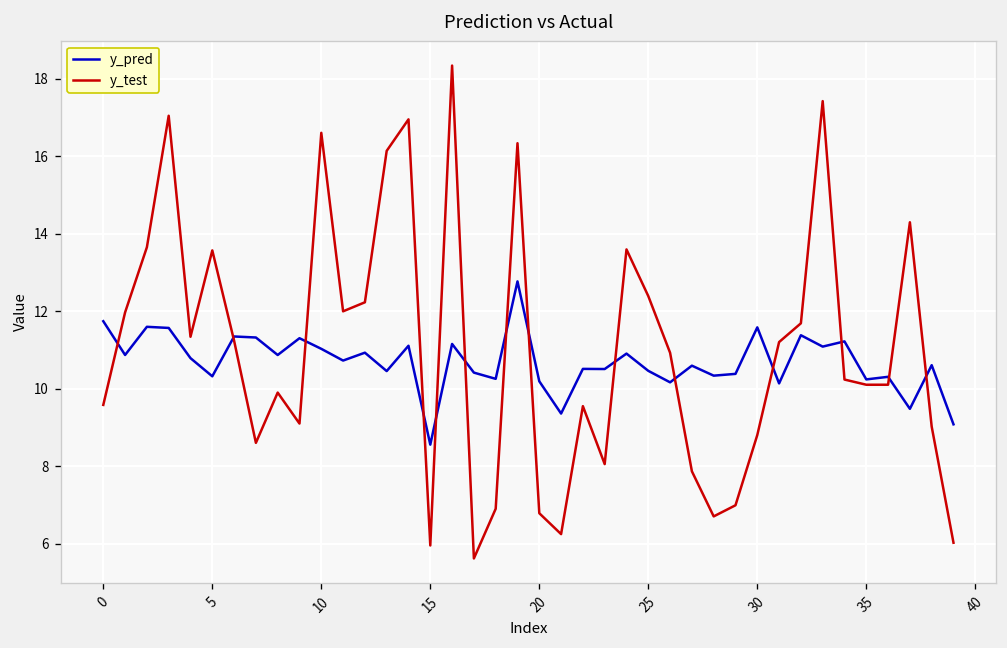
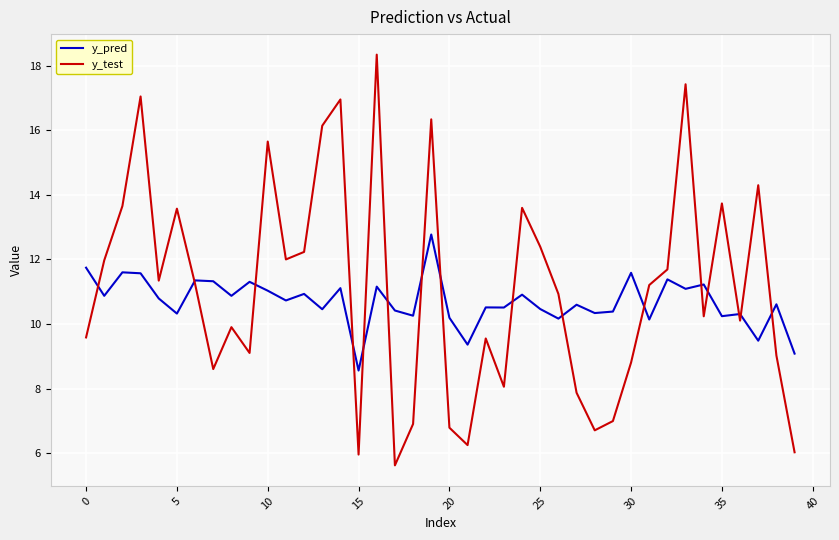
  {
    "y_pred": {
      "0": 11.7,
      "5": 10.3,
      "10": 11.0,
      "15": 8.6,
      "20": 10.2,
      "25": 10.5,
      "30": 11.6,
      "35": 10.2
    },
    "y_test": {
      "0": 9.6,
      "5": 13.6,
-     "10": 16.6,
+     "10": 15.6,
      "15": 6.0,
      "20": 6.8,
      "25": 12.4,
      "30": 8.8,
-     "35": 10.1
+     "35": 13.7
    }
  }
